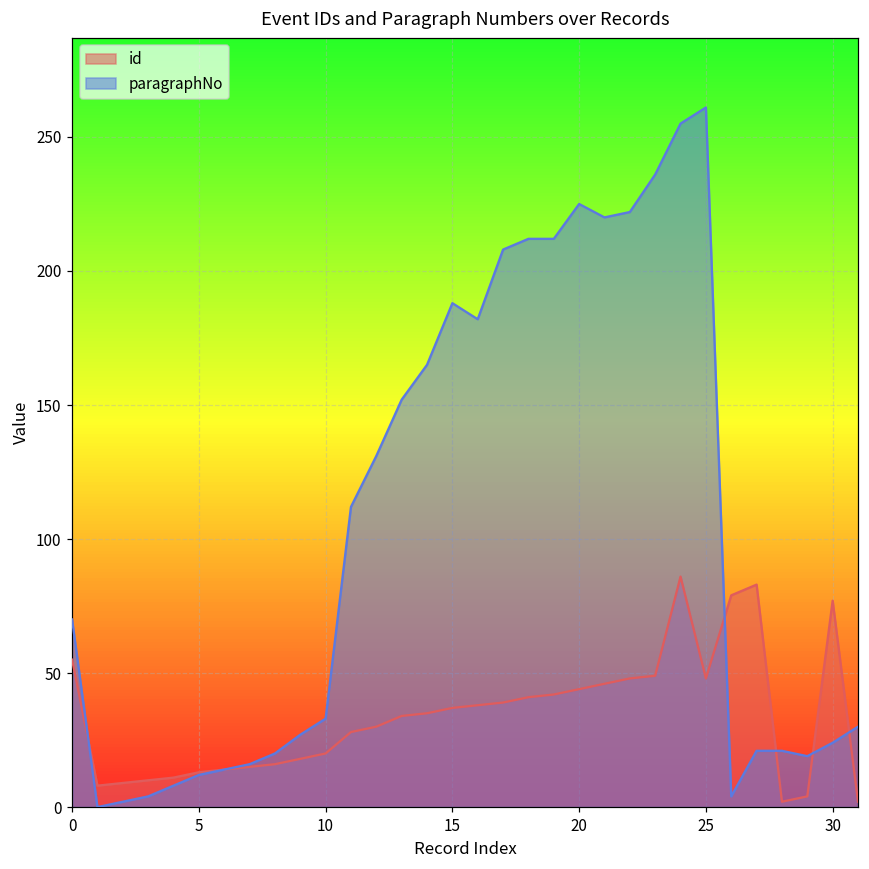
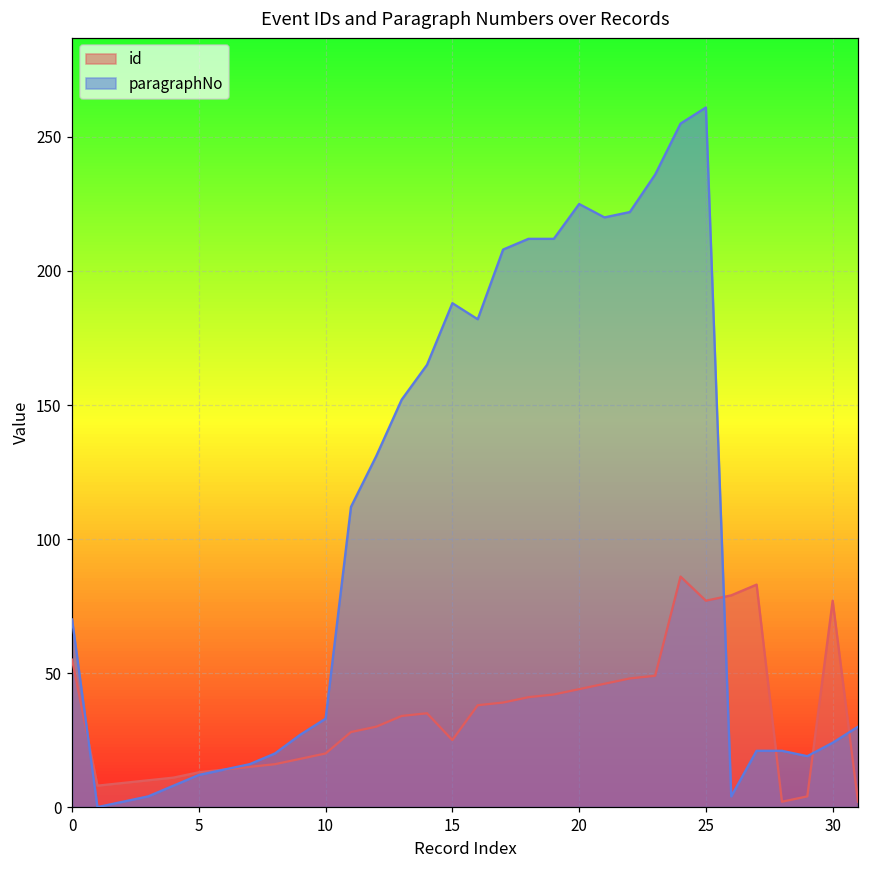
  {
    "id": {
      "0": 55,
      "10": 20,
-     "15": 37,
+     "15": 25,
      "20": 44,
-     "25": 48,
+     "25": 77,
      "30": 77
    },
    "paragraphNo": {
      "0": 70,
      "10": 33,
      "15": 188,
      "20": 225,
      "25": 261,
      "30": 24
    }
  }
